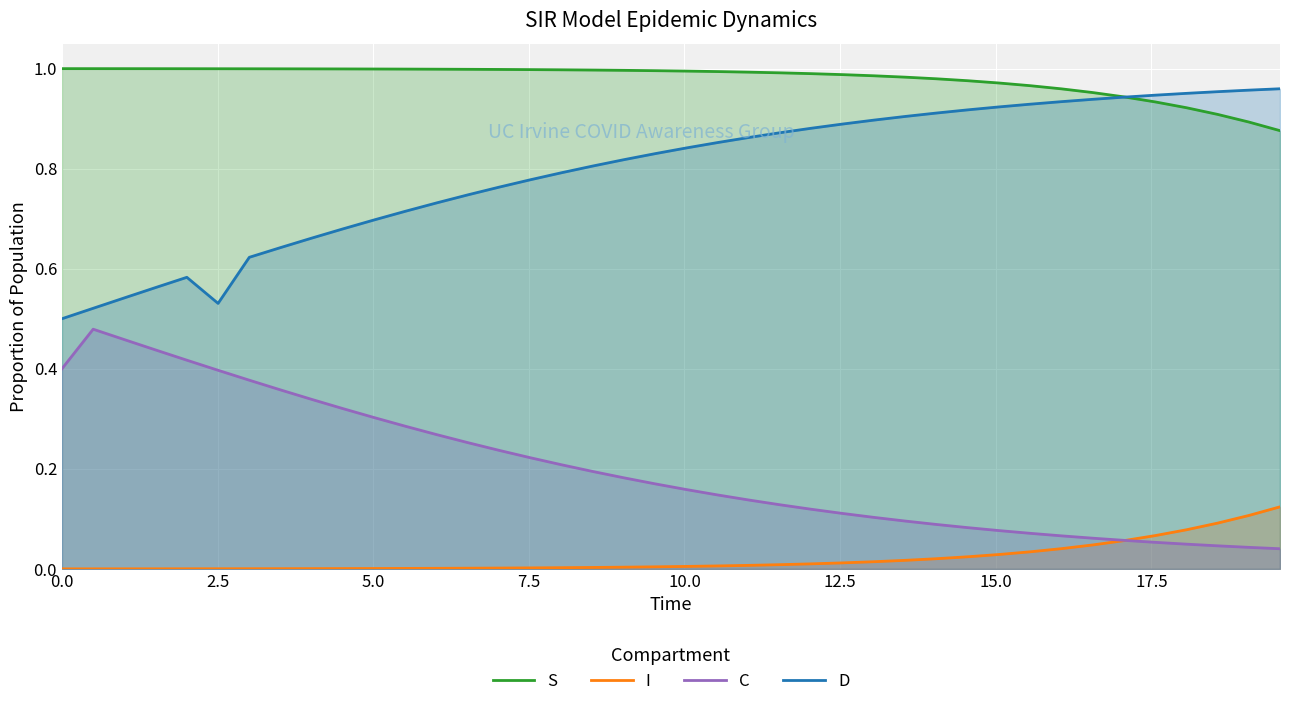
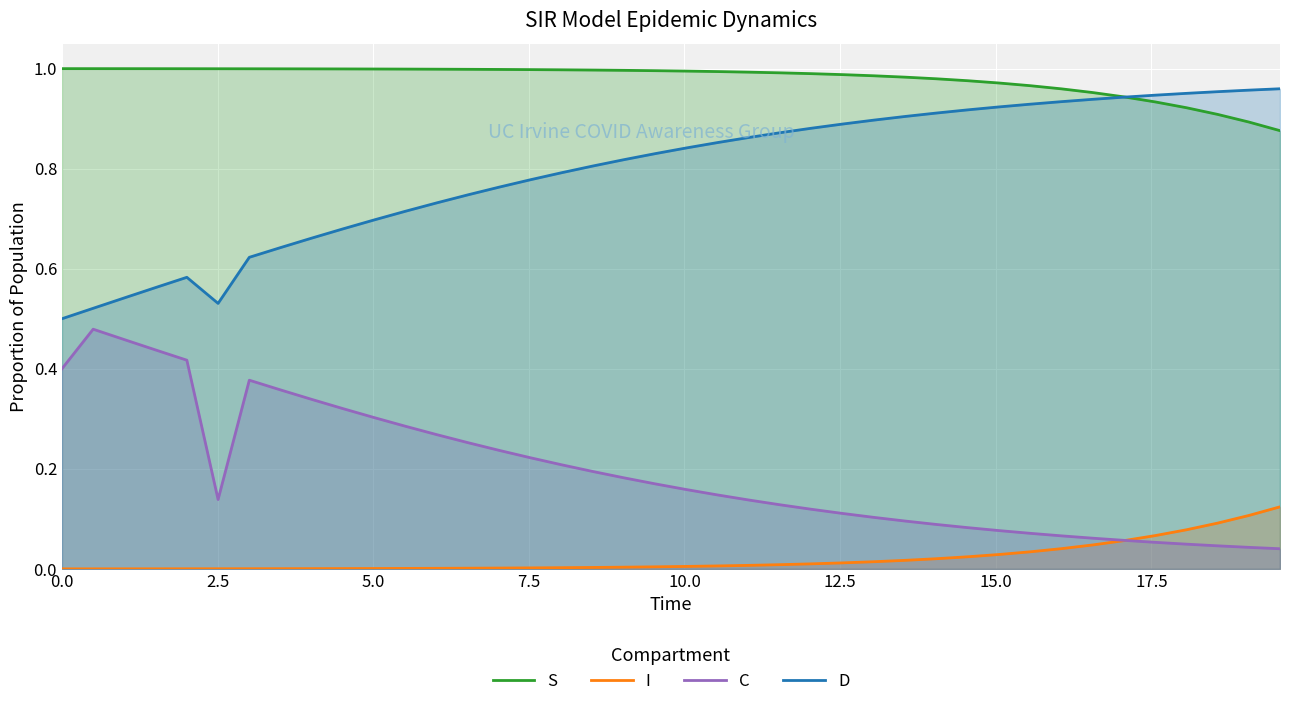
  {
    "S": {
      "0.0": 1.00,
      "2.5": 1.00
    },
    "I": {
      "0.0": 0.00,
      "2.5": 0.00
    },
    "C": {
      "0.0": 0.40,
-     "2.5": 0.40
+     "2.5": 0.14
    },
    "D": {
      "0.0": 0.50,
      "2.5": 0.53
    }
  }
